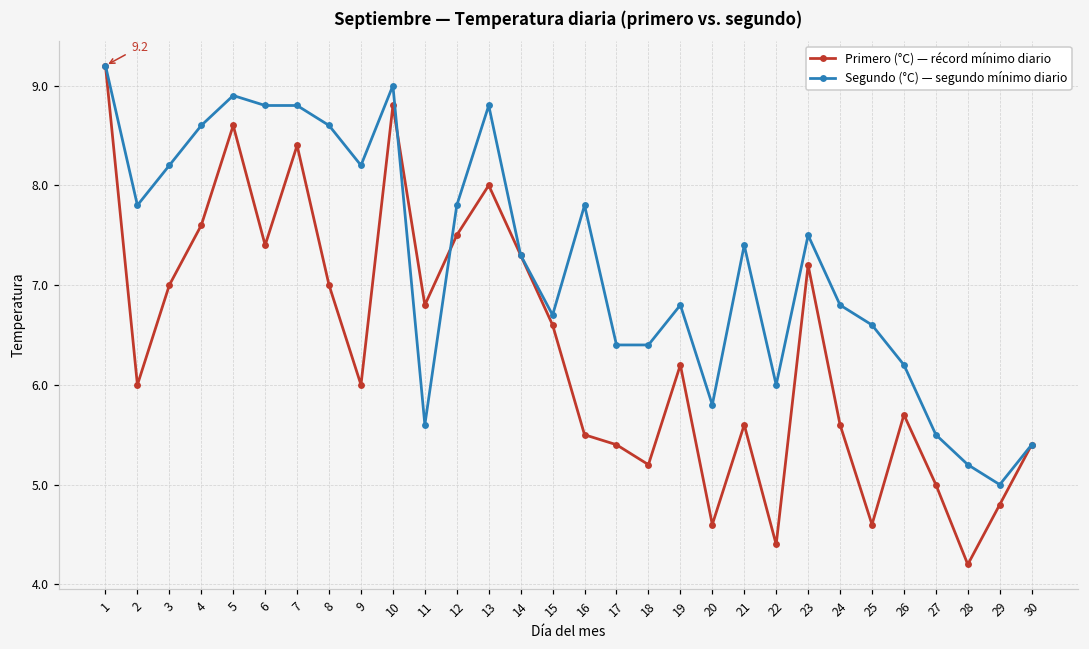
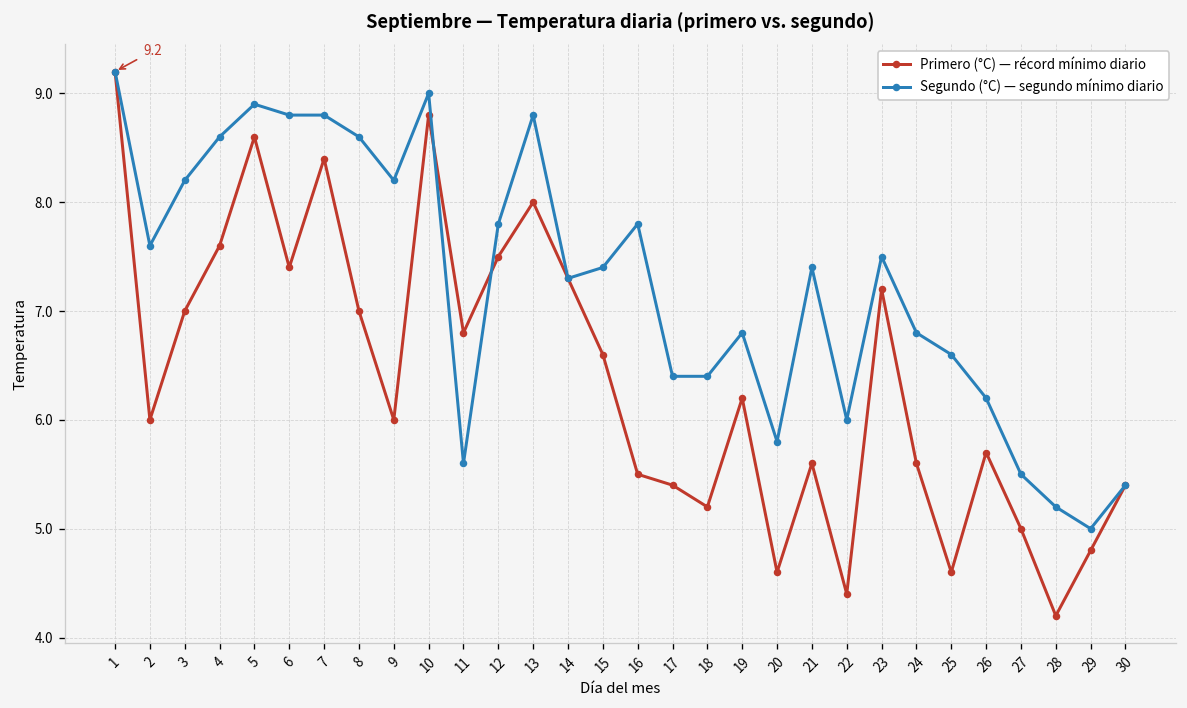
  {
    "Primero (°C) — récord mínimo diario": {
      "2": 6.0,
      "3": 7.0,
      "4": 7.6,
      "5": 8.6,
      "6": 7.4,
      "7": 8.4,
      "8": 7.0,
      "9": 6.0,
      "10": 8.8,
      "11": 6.8,
      "12": 7.5,
      "13": 8.0,
      "15": 6.6,
      "16": 5.5,
      "17": 5.4,
      "18": 5.2,
      "19": 6.2,
      "20": 4.6,
      "21": 5.6,
      "22": 4.4,
      "23": 7.2,
      "24": 5.6,
      "25": 4.6,
      "26": 5.7,
      "27": 5.0,
      "28": 4.2,
      "29": 4.8
    },
    "Segundo (°C) — segundo mínimo diario": {
-     "2": 7.8,
+     "2": 7.6,
      "3": 8.2,
      "4": 8.6,
      "5": 8.9,
      "6": 8.8,
      "7": 8.8,
      "8": 8.6,
      "9": 8.2,
      "10": 9.0,
      "11": 5.6,
      "12": 7.8,
      "13": 8.8,
-     "15": 6.7,
+     "15": 7.4,
      "16": 7.8,
      "17": 6.4,
      "18": 6.4,
      "19": 6.8,
      "20": 5.8,
      "21": 7.4,
      "22": 6.0,
      "23": 7.5,
      "24": 6.8,
      "25": 6.6,
      "26": 6.2,
      "27": 5.5,
      "28": 5.2,
      "29": 5.0
    }
  }
